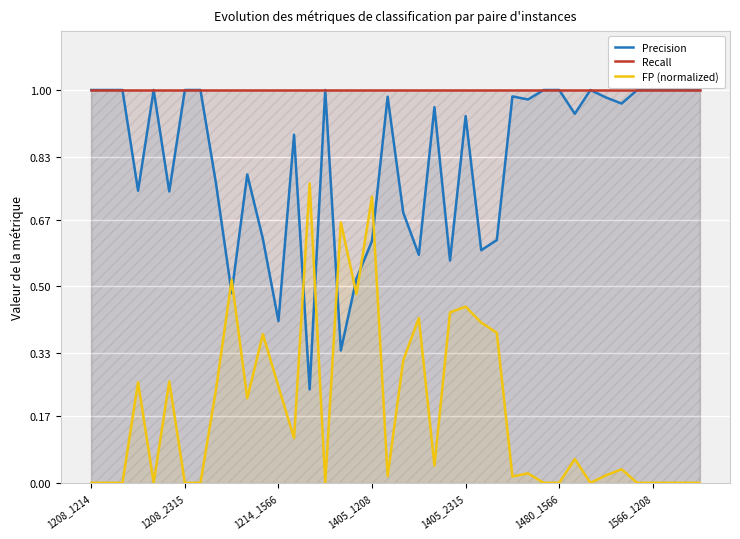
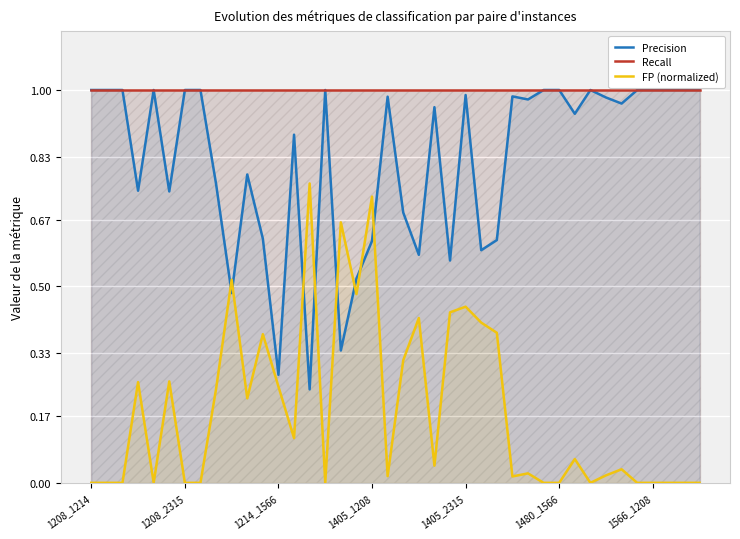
  {
    "Precision": {
-     "1214_1566": 0.41,
+     "1214_1566": 0.27,
      "1405_1208": 0.62,
-     "1405_2315": 0.93
+     "1405_2315": 0.99
    },
    "Recall": {
      "1214_1566": 1.00,
      "1405_1208": 1.00,
      "1405_2315": 1.00
    },
    "FP (normalized)": {
      "1208_1214": 0.00,
      "1208_2315": 0.00,
      "1214_1566": 0.25,
      "1405_1208": 0.73,
      "1405_2315": 0.45,
      "1480_1566": 0.00,
      "1566_1208": 0.00
    }
  }
